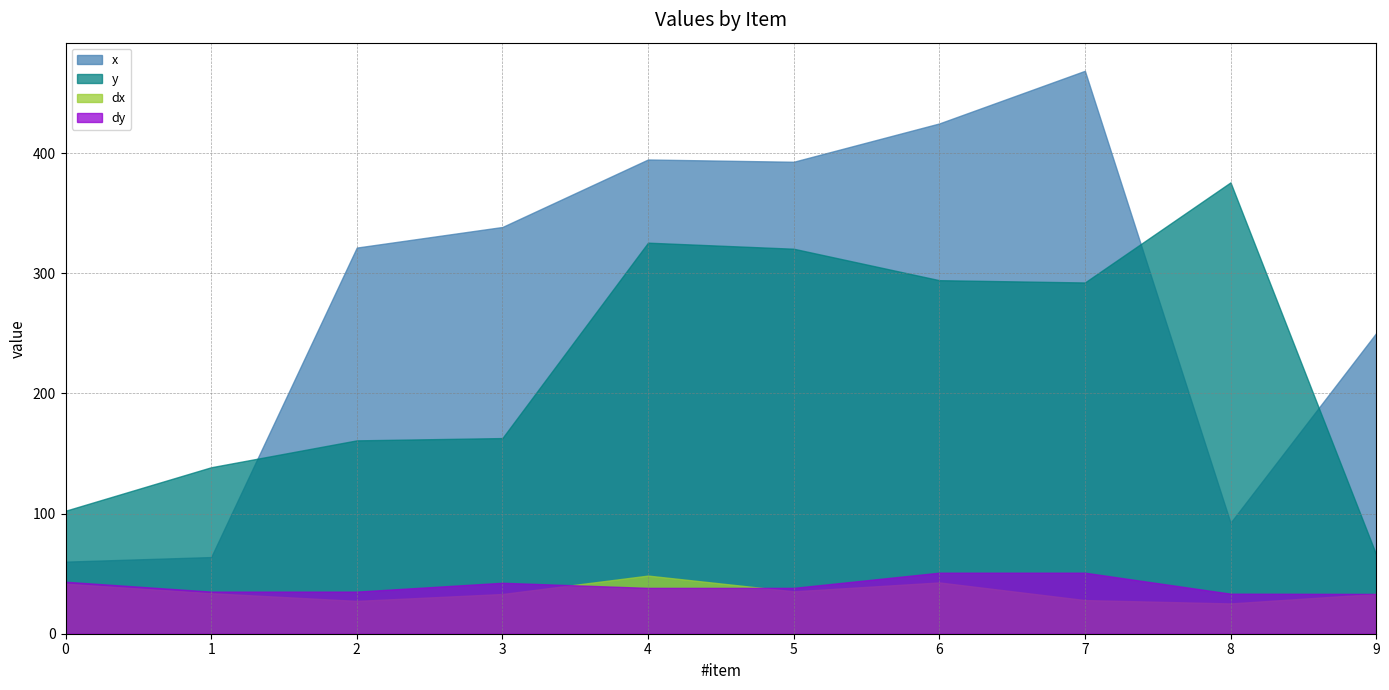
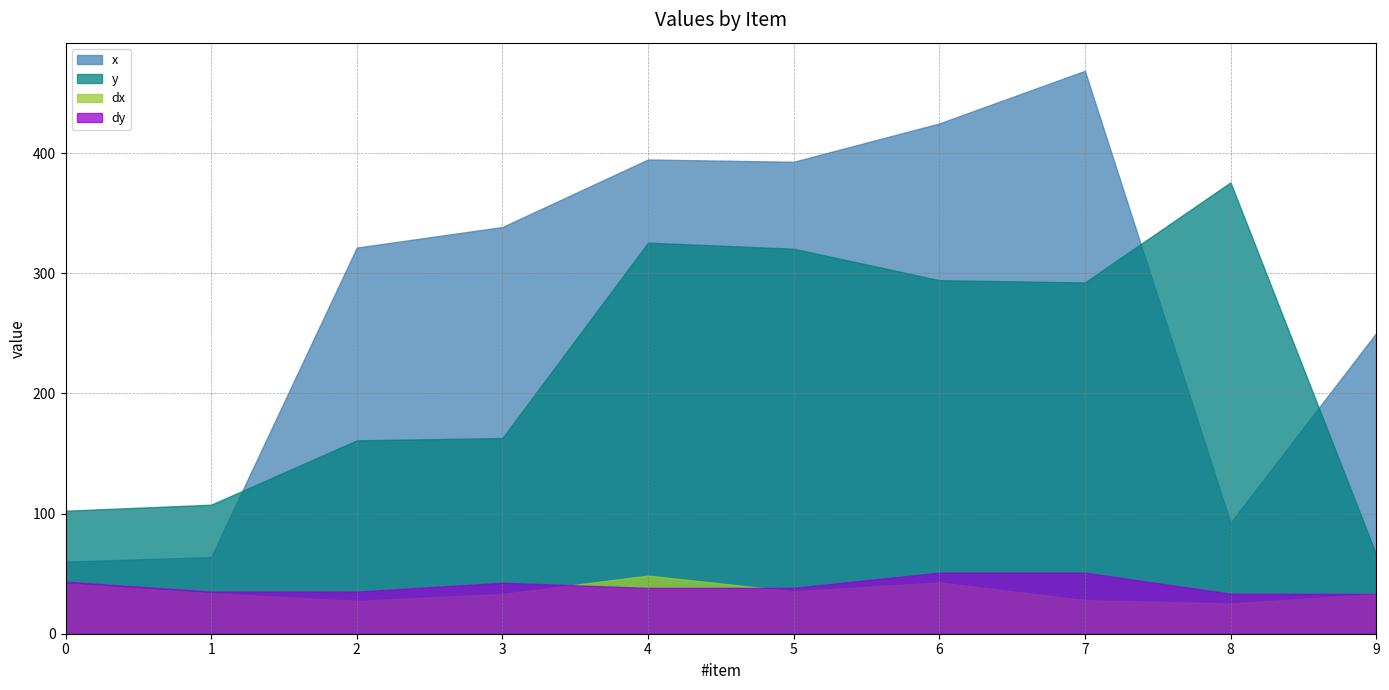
  {
    "x": {
      "0": 60,
      "1": 64,
      "2": 321,
      "3": 339,
      "4": 395,
      "5": 393,
      "6": 425,
      "7": 469,
      "8": 92,
      "9": 250
    },
    "y": {
      "0": 102,
-     "1": 139,
+     "1": 107,
      "2": 161,
      "3": 163,
      "4": 326,
      "5": 320,
      "6": 294,
      "7": 292,
      "8": 376,
      "9": 66
    },
    "dx": {
      "2": 27,
      "3": 33,
      "4": 48,
      "5": 35,
      "6": 43,
      "7": 28,
      "8": 25
    },
    "dy": {
      "2": 35,
      "3": 42,
      "4": 38,
      "5": 38,
      "6": 51,
      "7": 51,
      "8": 33
    }
  }
